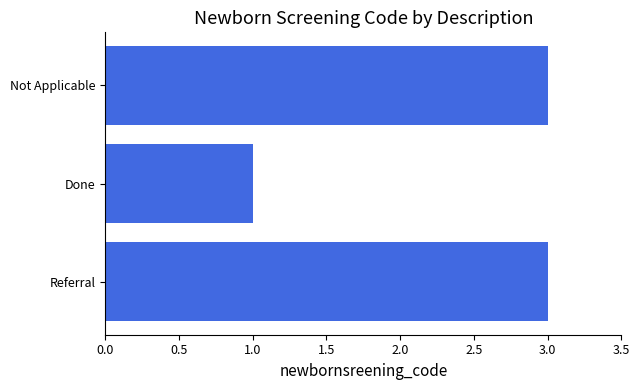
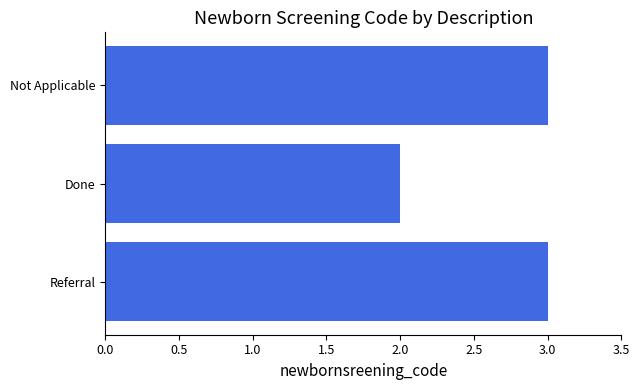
  {
    "Not Applicable": 3,
-   "Done": 1,
+   "Done": 2,
    "Referral": 3
  }
